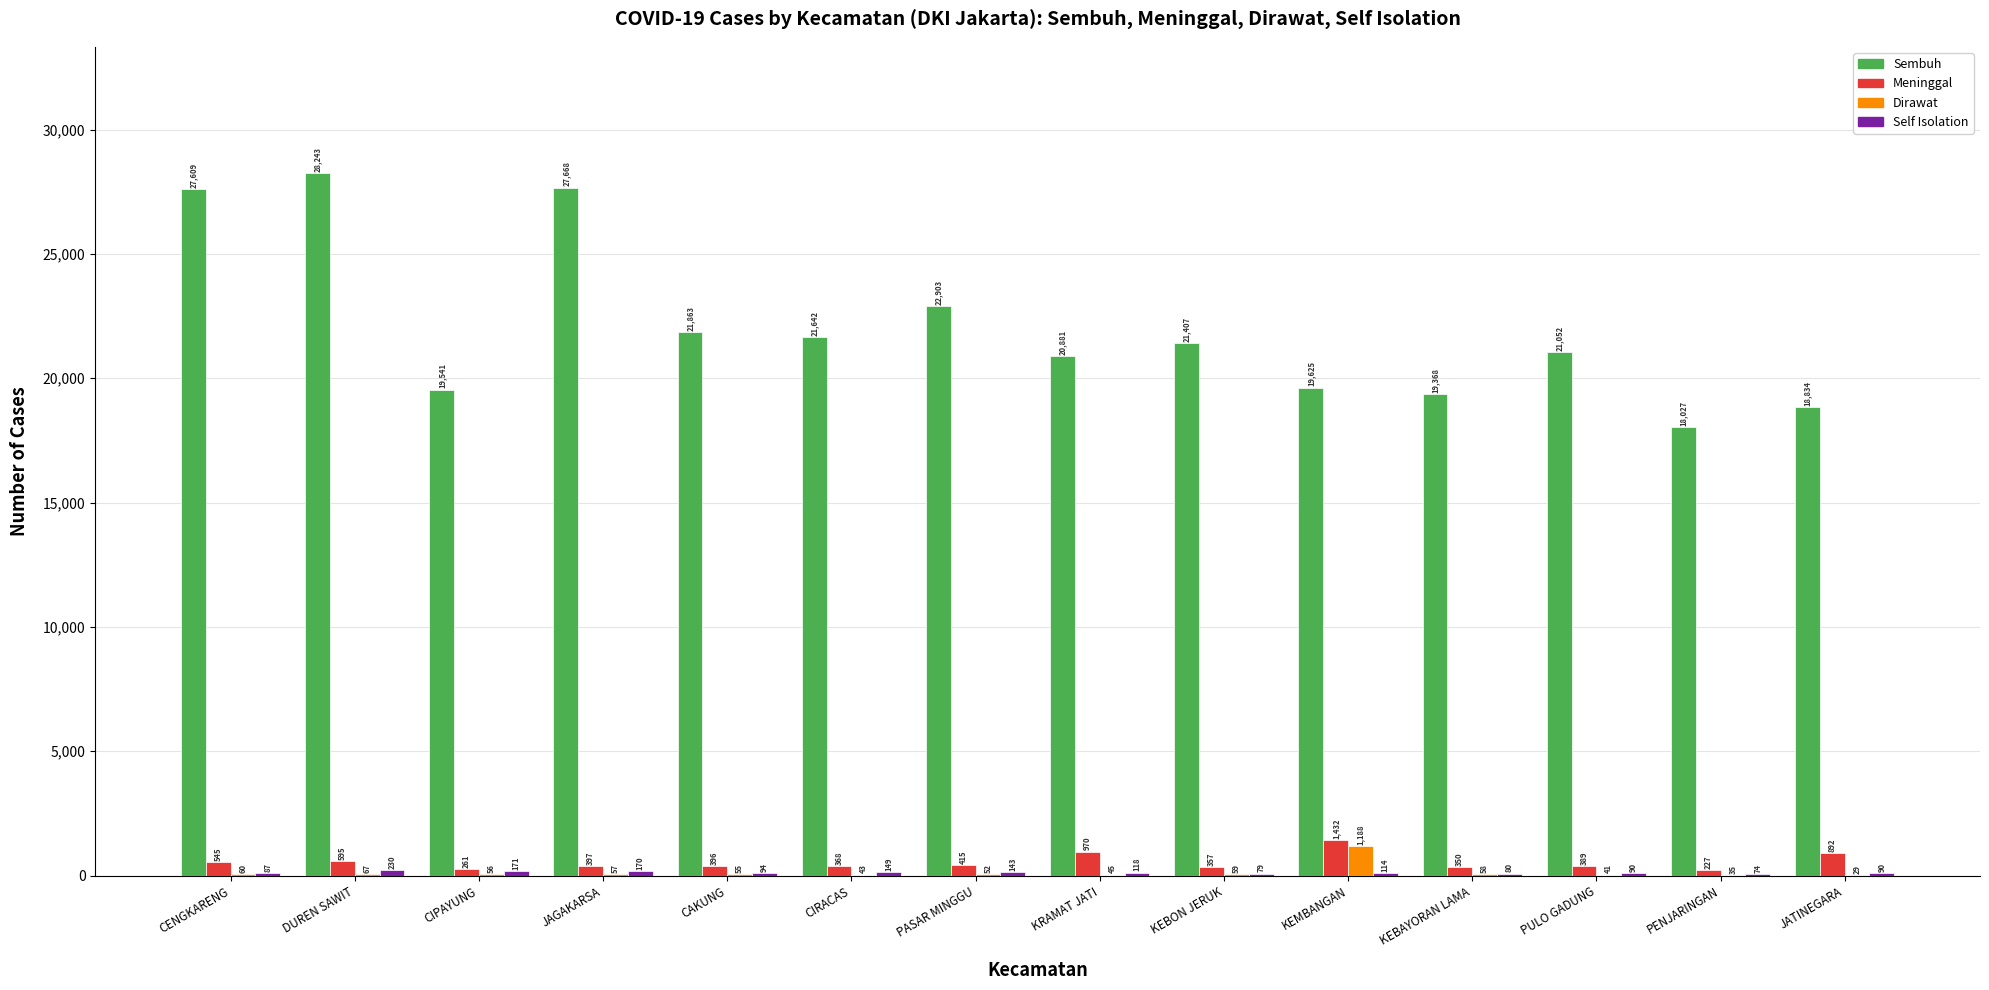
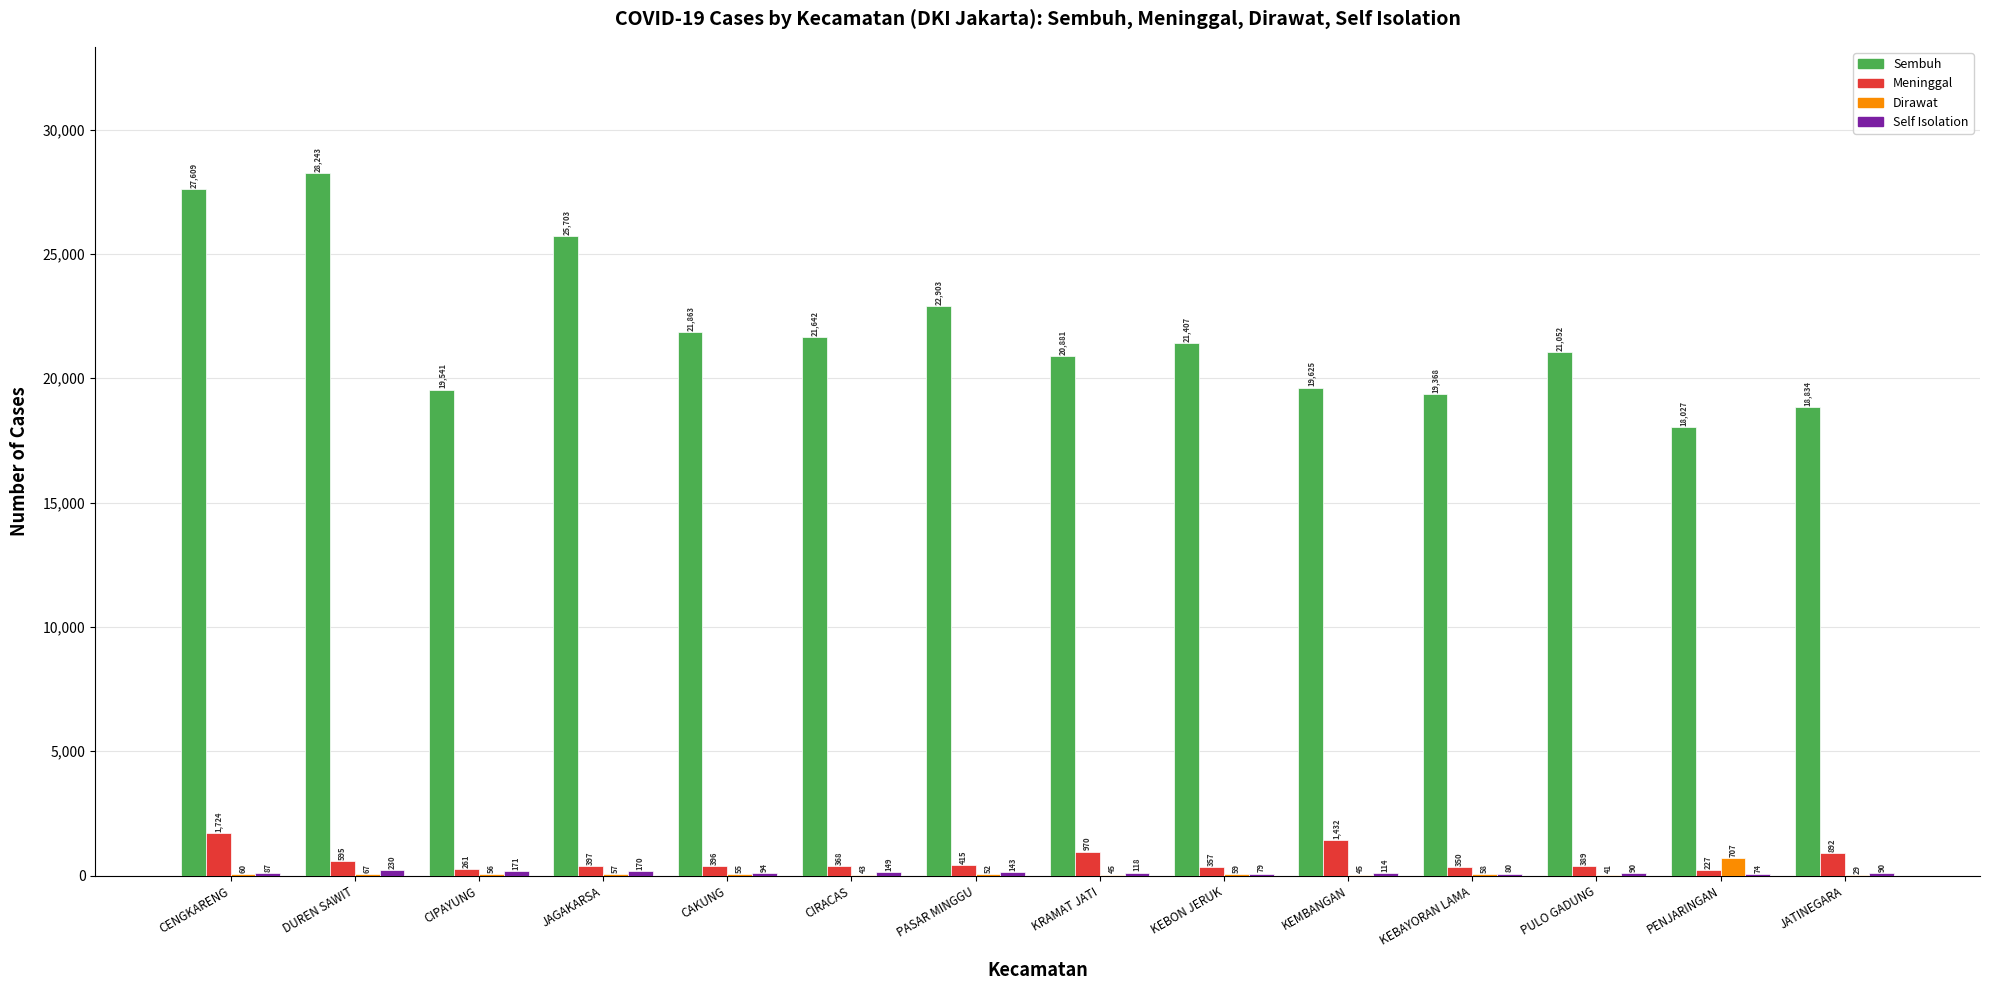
  {
    "Sembuh": {
      "CENGKARENG": "27,609",
      "DUREN SAWIT": "28,243",
      "CIPAYUNG": "19,541",
-     "JAGAKARSA": "27,668",
+     "JAGAKARSA": "25,703",
      "CAKUNG": "21,863",
      "CIRACAS": "21,642",
      "PASAR MINGGU": "22,903",
      "KRAMAT JATI": "20,881",
      "KEBON JERUK": "21,407",
      "KEMBANGAN": "19,625",
      "KEBAYORAN LAMA": "19,368",
      "PULO GADUNG": "21,052",
      "PENJARINGAN": "18,027",
      "JATINEGARA": "18,834"
    },
    "Meninggal": {
-     "CENGKARENG": "545",
+     "CENGKARENG": "1,724",
      "DUREN SAWIT": "595",
      "CIPAYUNG": "261",
      "JAGAKARSA": "397",
      "CAKUNG": "396",
      "CIRACAS": "368",
      "PASAR MINGGU": "415",
      "KRAMAT JATI": "970",
      "KEBON JERUK": "357",
      "KEMBANGAN": "1,432",
      "KEBAYORAN LAMA": "350",
      "PULO GADUNG": "389",
      "PENJARINGAN": "227",
      "JATINEGARA": "892"
    },
    "Dirawat": {
      "CENGKARENG": "60",
      "DUREN SAWIT": "67",
      "CIPAYUNG": "56",
      "JAGAKARSA": "57",
      "CAKUNG": "55",
      "CIRACAS": "43",
      "PASAR MINGGU": "52",
      "KRAMAT JATI": "45",
      "KEBON JERUK": "59",
-     "KEMBANGAN": "1,188",
+     "KEMBANGAN": "45",
      "KEBAYORAN LAMA": "58",
      "PULO GADUNG": "41",
-     "PENJARINGAN": "35",
+     "PENJARINGAN": "707",
      "JATINEGARA": "29"
    },
    "Self Isolation": {
      "CENGKARENG": "87",
      "DUREN SAWIT": "230",
      "CIPAYUNG": "171",
      "JAGAKARSA": "170",
      "CAKUNG": "94",
      "CIRACAS": "149",
      "PASAR MINGGU": "143",
      "KRAMAT JATI": "118",
      "KEBON JERUK": "79",
      "KEMBANGAN": "114",
      "KEBAYORAN LAMA": "80",
      "PULO GADUNG": "90",
      "PENJARINGAN": "74",
      "JATINEGARA": "90"
    }
  }
